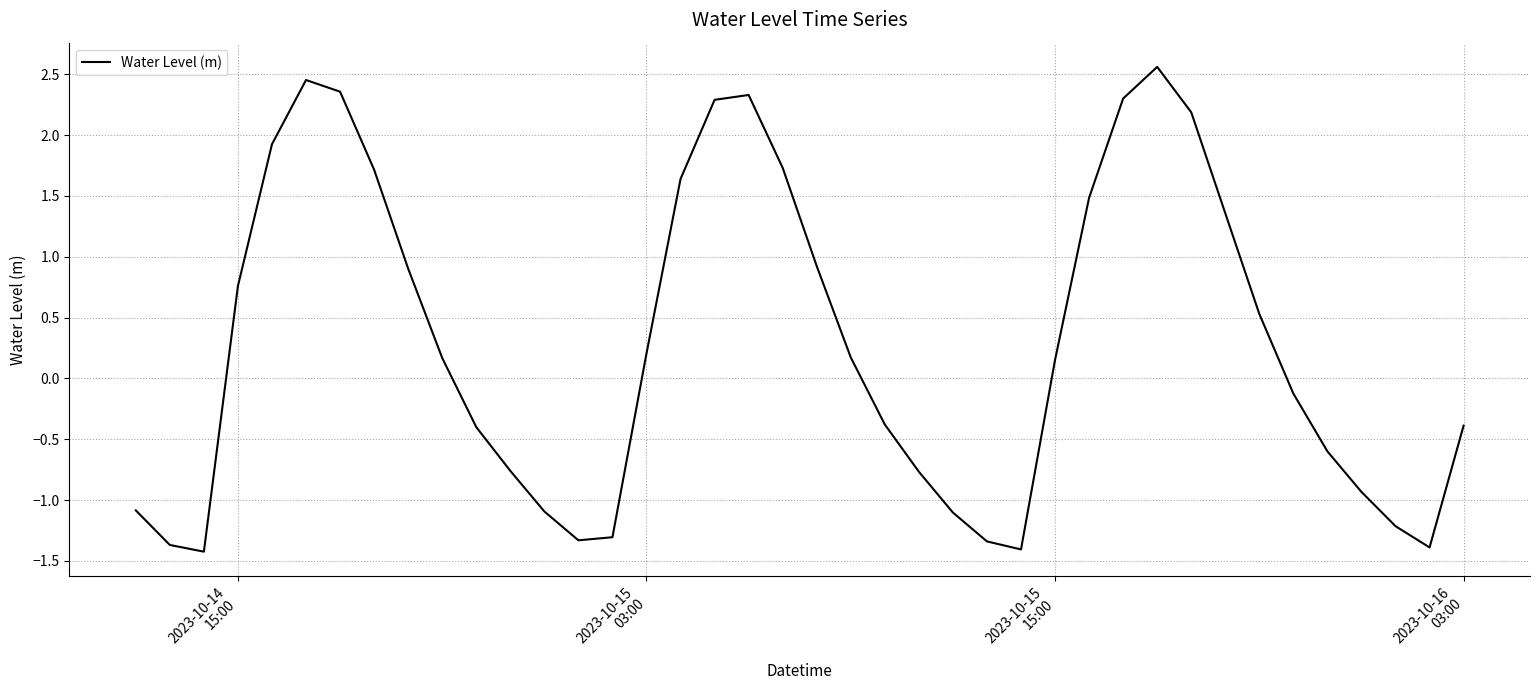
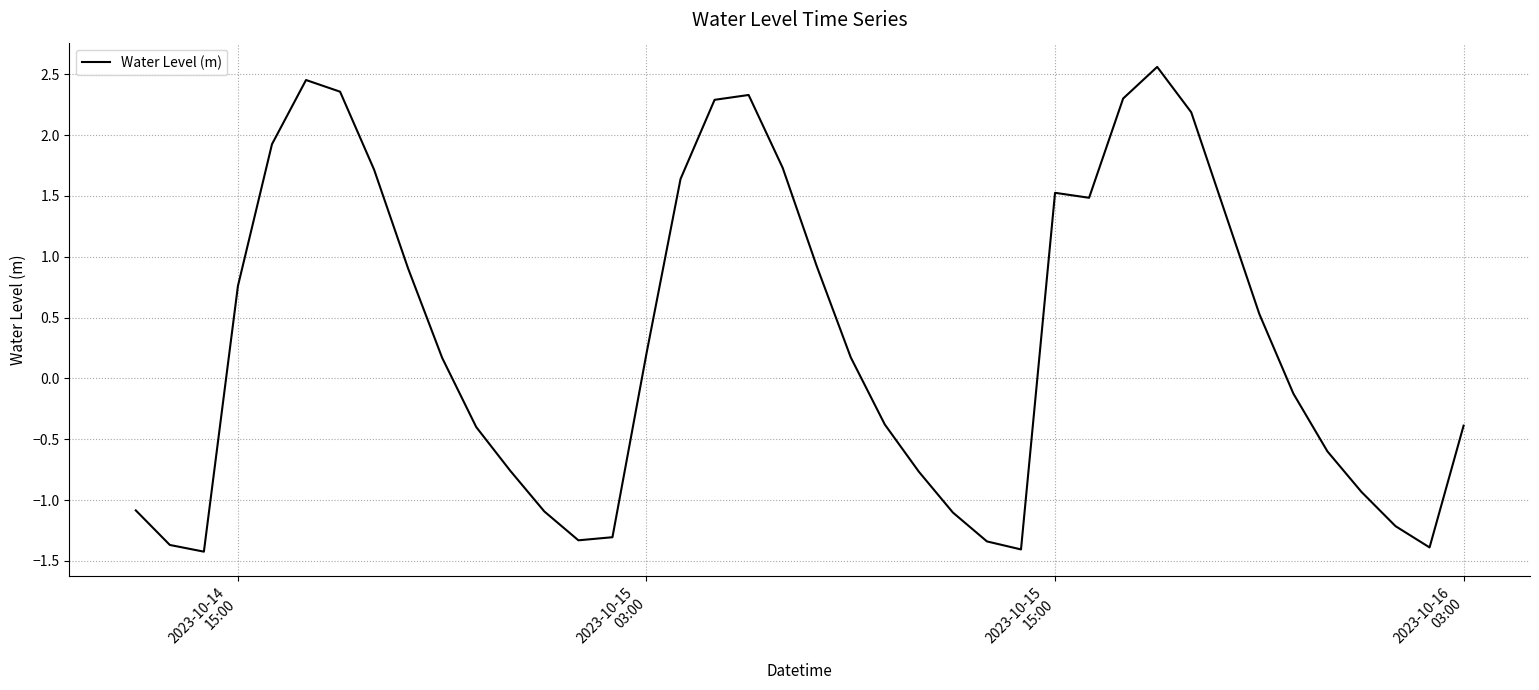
  {
    "2023-10-14 15:00": 0.76,
    "2023-10-15 03:00": 0.20,
-   "2023-10-15 15:00": 0.15,
+   "2023-10-15 15:00": 1.52,
    "2023-10-16 03:00": -0.39
  }
